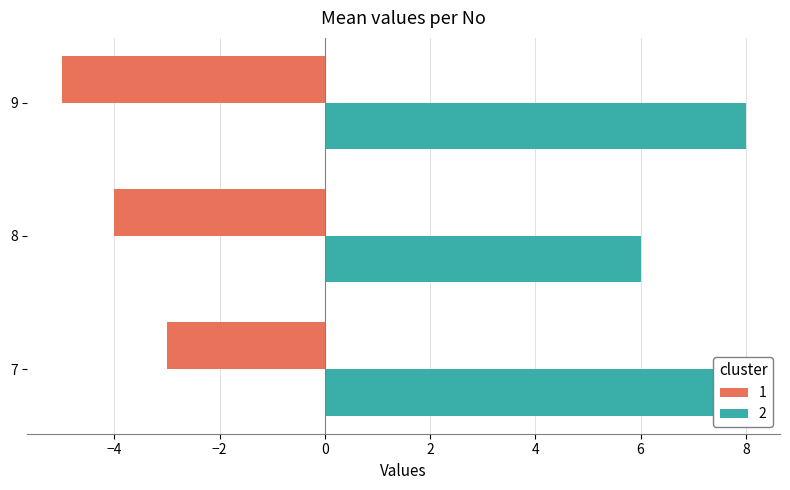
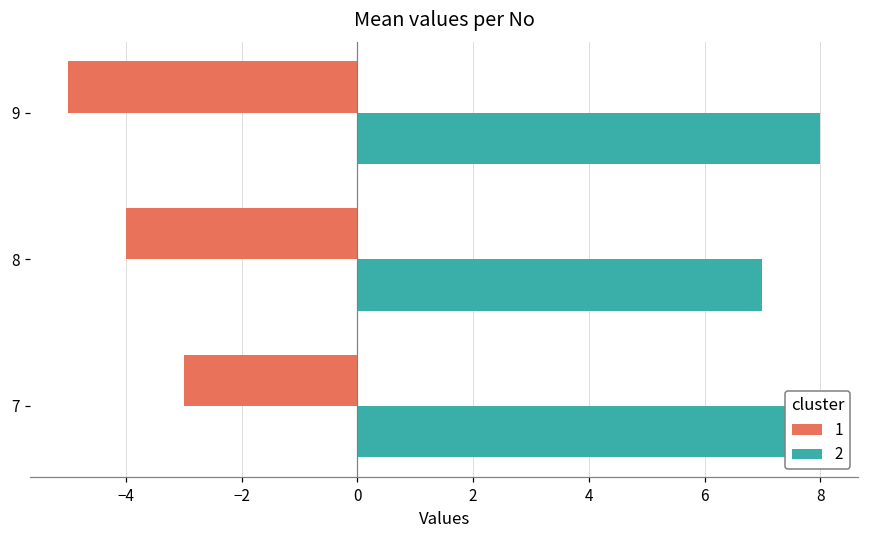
  {
    "1": {
      "9": -5,
      "8": -4,
      "7": -3
    },
    "2": {
      "9": 8,
-     "8": 6
+     "8": 7
    }
  }
